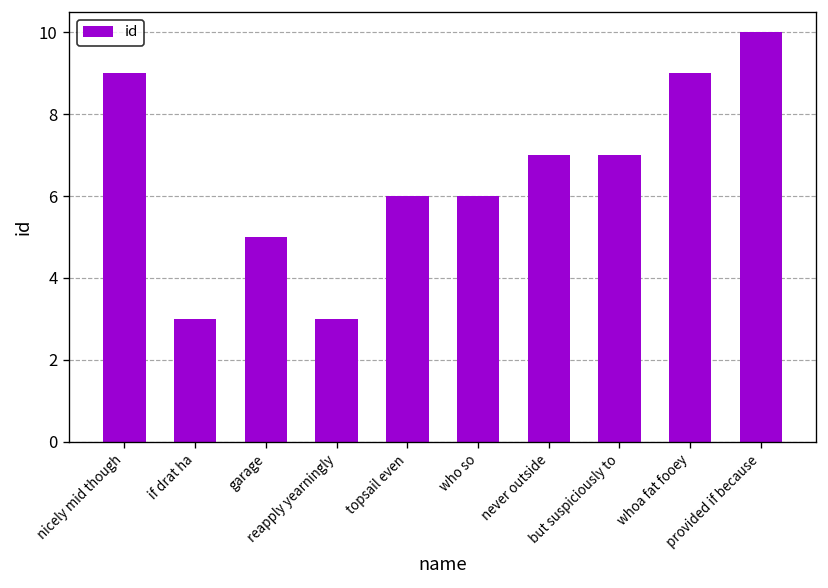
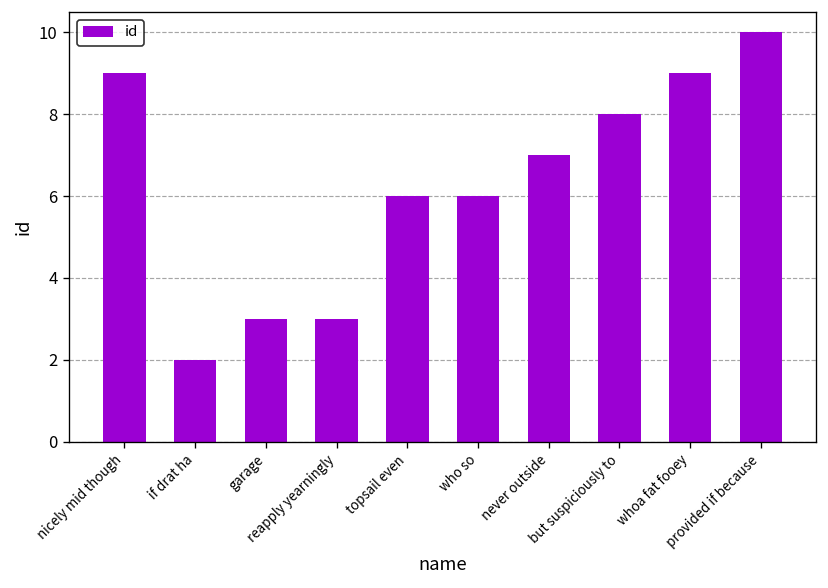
  {
    "nicely mid though": 9,
-   "if drat ha": 3,
-   "garage": 5,
+   "if drat ha": 2,
+   "garage": 3,
    "reapply yearningly": 3,
    "topsail even": 6,
    "who so": 6,
    "never outside": 7,
-   "but suspiciously to": 7,
+   "but suspiciously to": 8,
    "whoa fat fooey": 9,
    "provided if because": 10
  }
